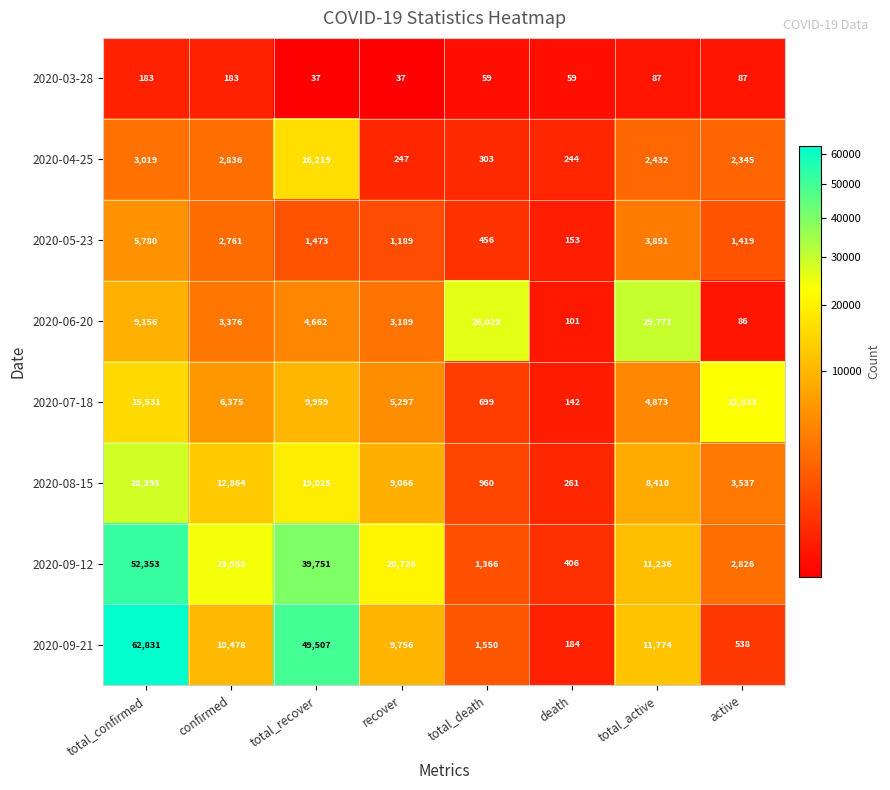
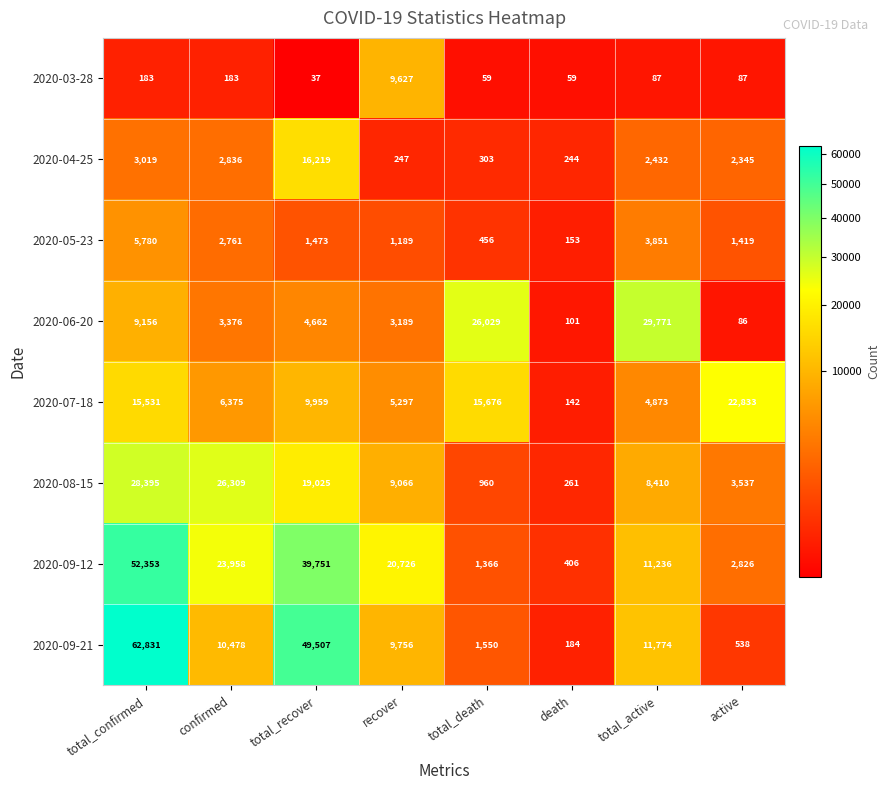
  {
    "2020-03-28": {
      "total_confirmed": "183",
      "confirmed": "183",
      "total_recover": "37",
-     "recover": "37",
+     "recover": "9,627",
      "total_death": "59",
      "death": "59",
      "total_active": "87",
      "active": "87"
    },
    "2020-04-25": {
      "total_confirmed": "3,019",
      "confirmed": "2,836",
      "total_recover": "16,219",
      "recover": "247",
      "total_death": "303",
      "death": "244",
      "total_active": "2,432",
      "active": "2,345"
    },
    "2020-05-23": {
      "total_confirmed": "5,780",
      "confirmed": "2,761",
      "total_recover": "1,473",
      "recover": "1,189",
      "total_death": "456",
      "death": "153",
      "total_active": "3,851",
      "active": "1,419"
    },
    "2020-06-20": {
      "total_confirmed": "9,156",
      "confirmed": "3,376",
      "total_recover": "4,662",
      "recover": "3,189",
      "total_death": "26,029",
      "death": "101",
      "total_active": "29,771",
      "active": "86"
    },
    "2020-07-18": {
      "total_confirmed": "15,531",
      "confirmed": "6,375",
      "total_recover": "9,959",
      "recover": "5,297",
-     "total_death": "699",
+     "total_death": "15,676",
      "death": "142",
      "total_active": "4,873",
      "active": "22,833"
    },
    "2020-08-15": {
      "total_confirmed": "28,395",
-     "confirmed": "12,864",
+     "confirmed": "26,309",
      "total_recover": "19,025",
      "recover": "9,066",
      "total_death": "960",
      "death": "261",
      "total_active": "8,410",
      "active": "3,537"
    },
    "2020-09-12": {
      "total_confirmed": "52,353",
      "confirmed": "23,958",
      "total_recover": "39,751",
      "recover": "20,726",
      "total_death": "1,366",
      "death": "406",
      "total_active": "11,236",
      "active": "2,826"
    },
    "2020-09-21": {
      "total_confirmed": "62,831",
      "confirmed": "10,478",
      "total_recover": "49,507",
      "recover": "9,756",
      "total_death": "1,550",
      "death": "184",
      "total_active": "11,774",
      "active": "538"
    }
  }
